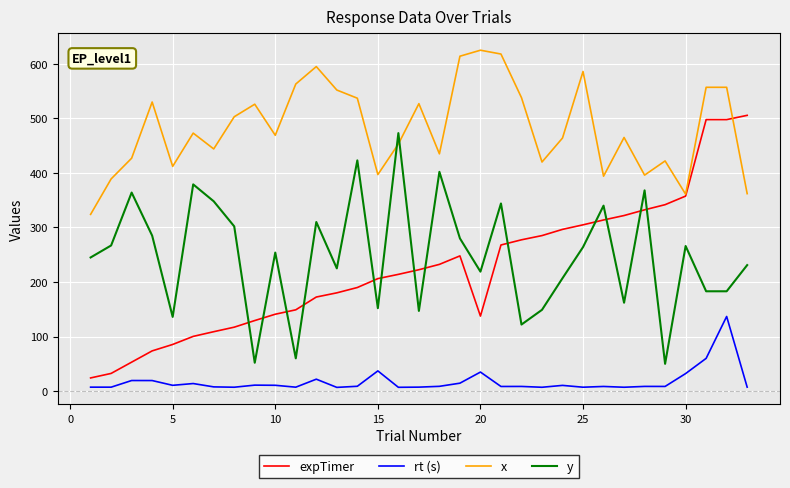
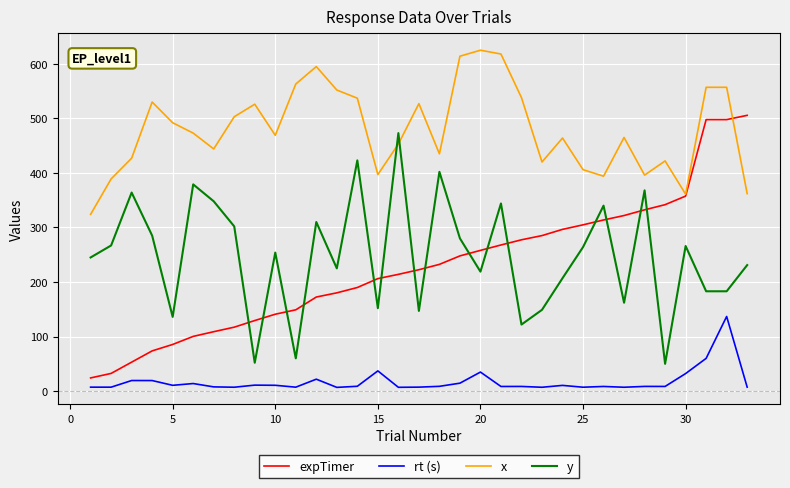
  {
    "expTimer": {
      "5": 90,
      "10": 140,
      "15": 210,
-     "20": 140,
+     "20": 260,
      "25": 300
    },
    "rt (s)": {
      "5": 10,
      "10": 10,
      "15": 40,
      "20": 30,
      "25": 10,
      "30": 30
    },
    "x": {
-     "5": 410,
+     "5": 490,
      "10": 470,
      "15": 400,
      "20": 630,
-     "25": 590
+     "25": 410
    },
    "y": {
      "5": 140,
      "10": 250,
      "15": 150,
      "20": 220,
      "25": 260,
      "30": 270
    }
  }
